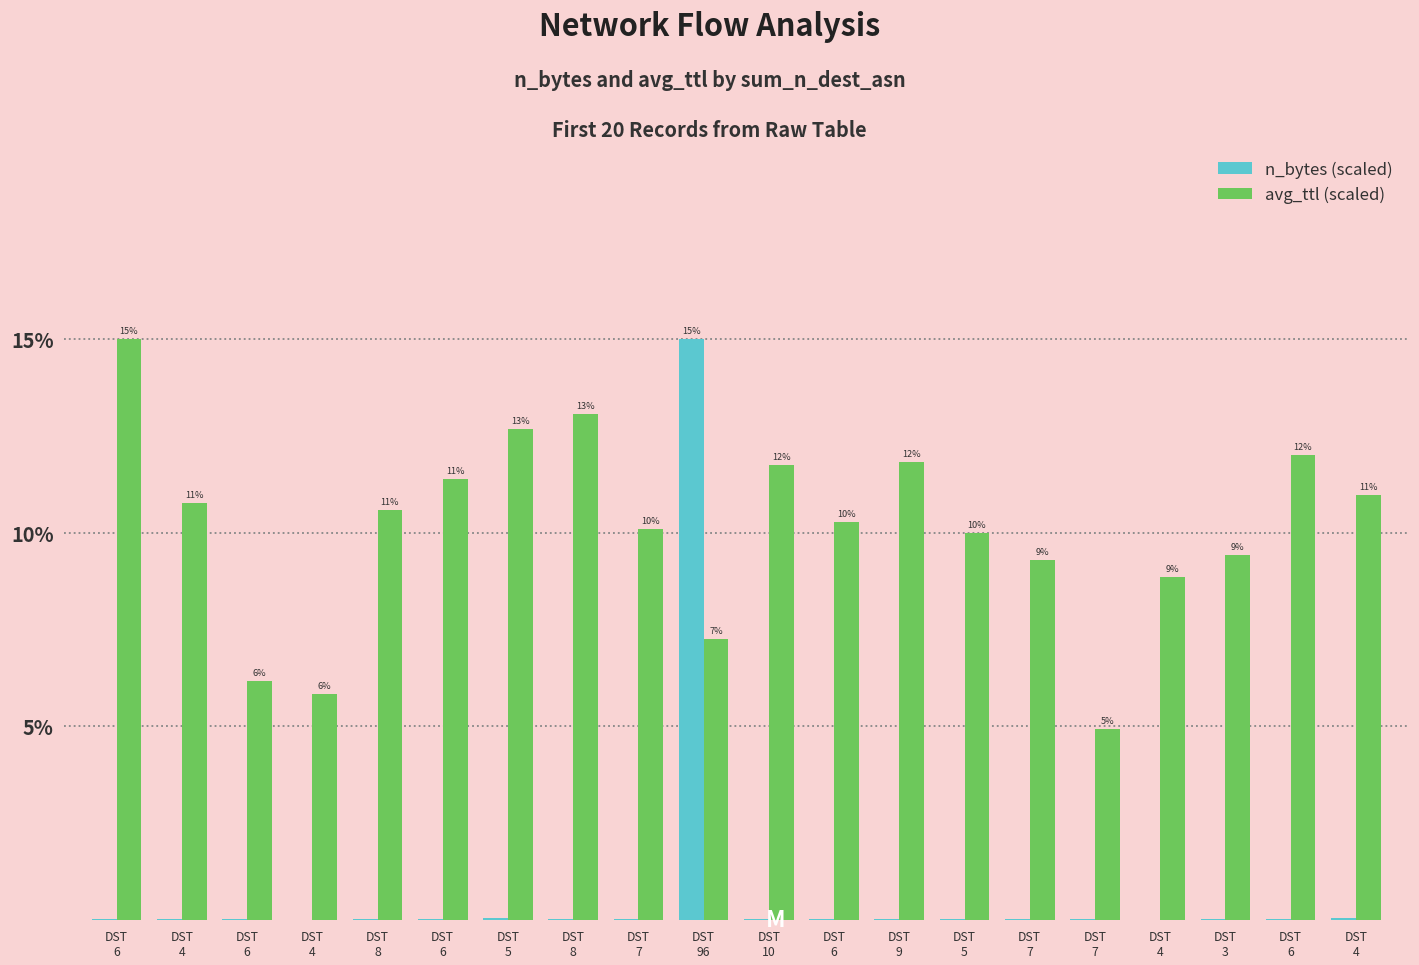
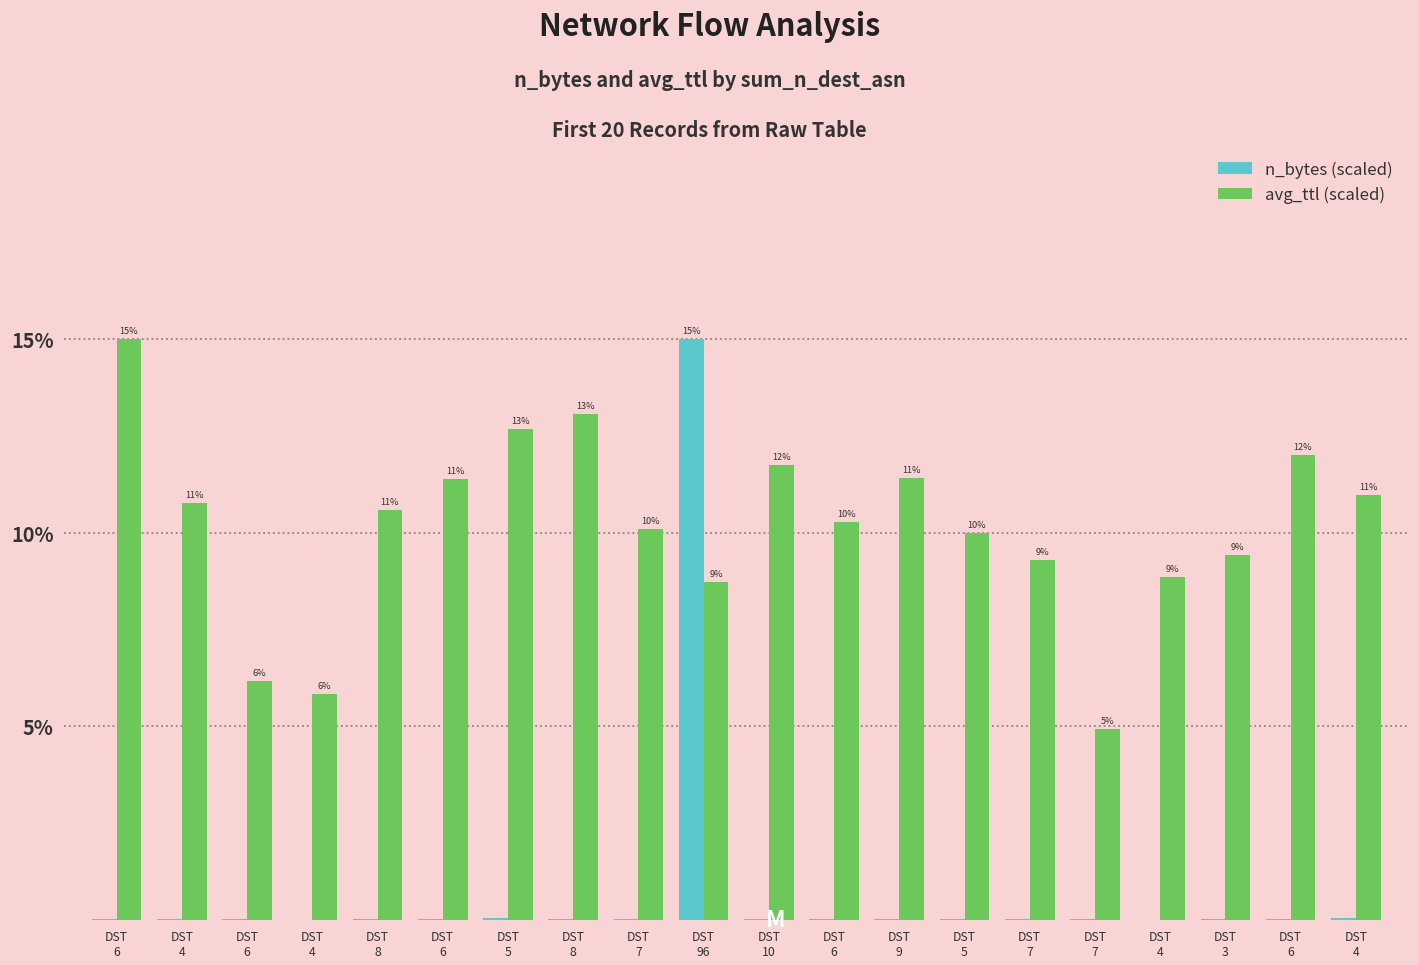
  {
    "n_bytes (scaled)": {
      "DST 96": "15%"
    },
    "avg_ttl (scaled)": {
-     "DST 96": "7%",
+     "DST 96": "9%",
      "DST 10": "12%",
-     "DST 9": "12%",
+     "DST 9": "11%",
      "DST 3": "9%"
    }
  }
